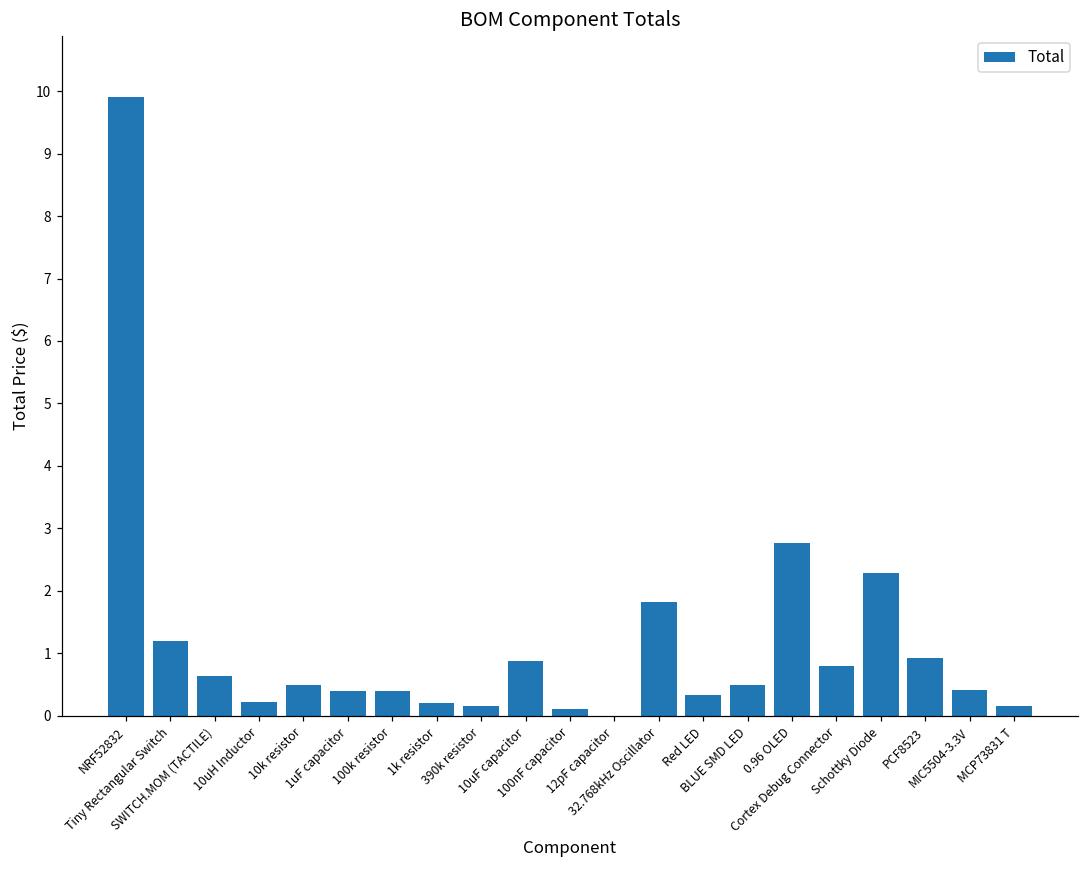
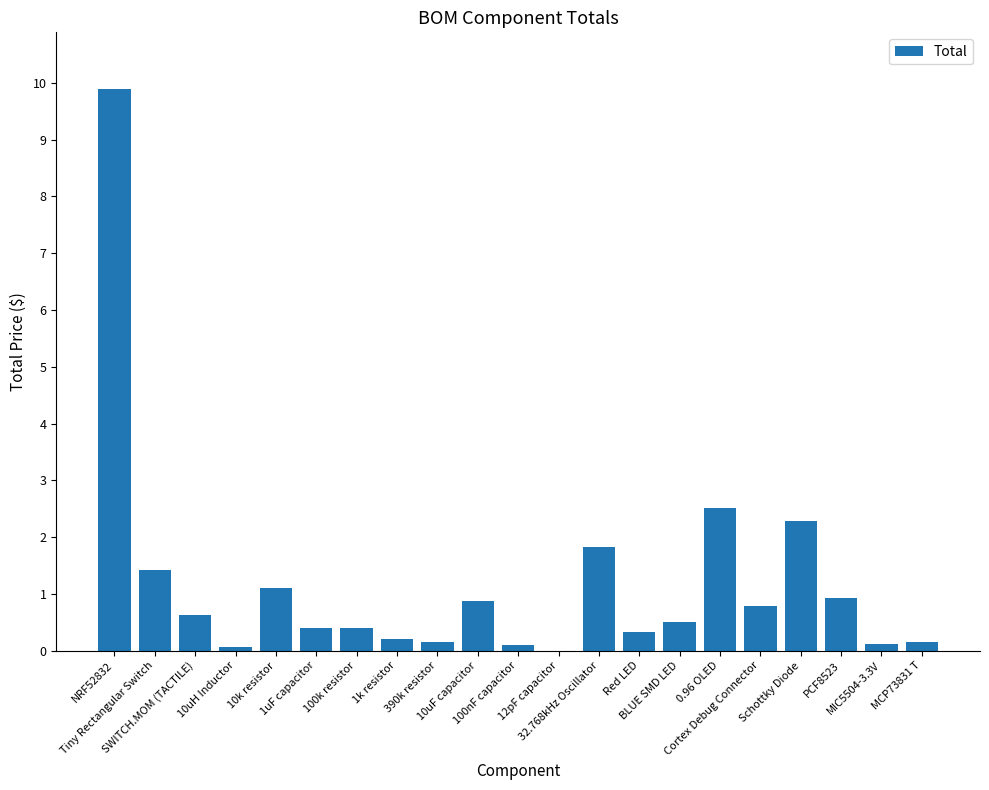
  {
    "NRF52832": 9.9,
-   "Tiny Rectangular Switch": 1.2,
+   "Tiny Rectangular Switch": 1.4,
    "SWITCH.MOM (TACTILE)": 0.6,
-   "10uH Inductor": 0.2,
-   "10k resistor": 0.5,
+   "10uH Inductor": 0.1,
+   "10k resistor": 1.1,
    "1uF capacitor": 0.4,
    "100k resistor": 0.4,
    "1k resistor": 0.2,
    "390k resistor": 0.2,
    "10uF capacitor": 0.9,
    "100nF capacitor": 0.1,
    "12pF capacitor": 0.0,
    "32.768kHz Oscillator": 1.8,
    "Red LED": 0.3,
    "BLUE SMD LED": 0.5,
-   "0.96 OLED": 2.8,
+   "0.96 OLED": 2.5,
    "Cortex Debug Connector": 0.8,
    "Schottky Diode": 2.3,
    "PCF8523": 0.9,
-   "MIC5504-3.3V": 0.4,
+   "MIC5504-3.3V": 0.1,
    "MCP73831 T": 0.2
  }
